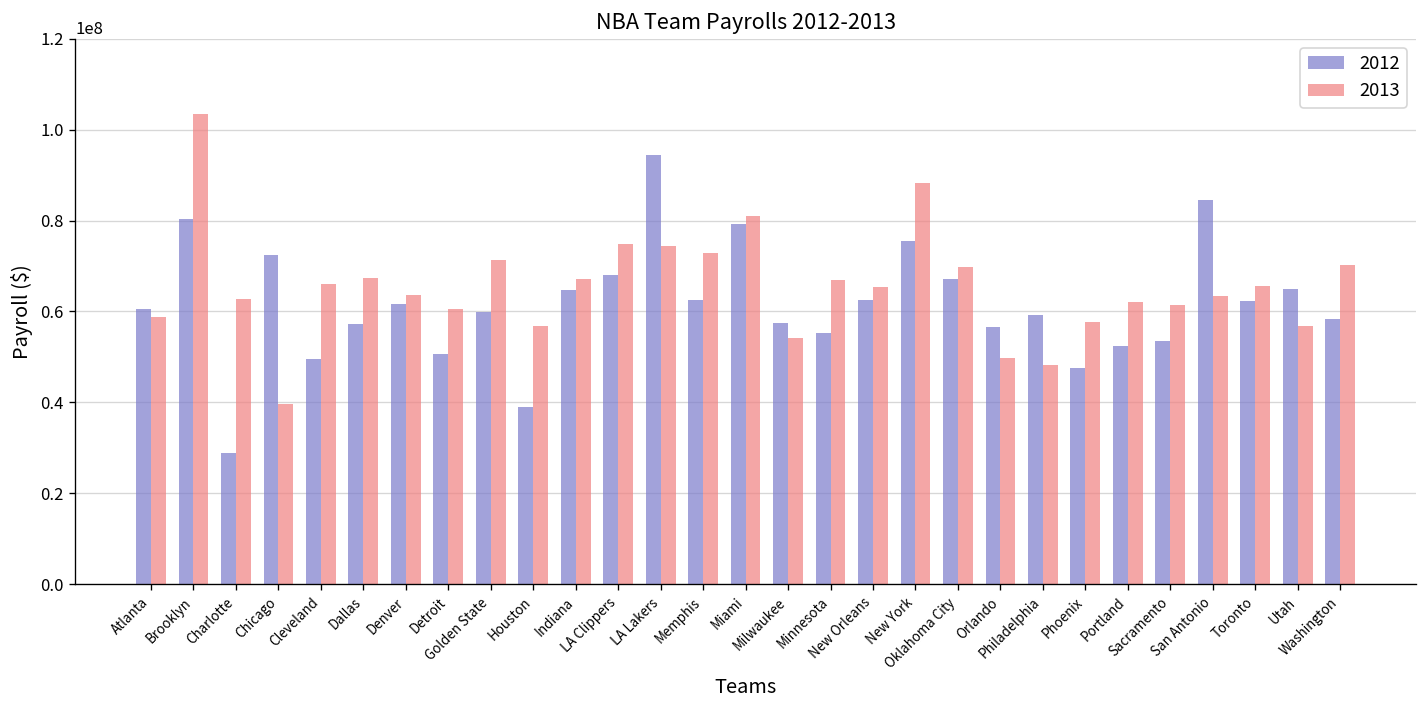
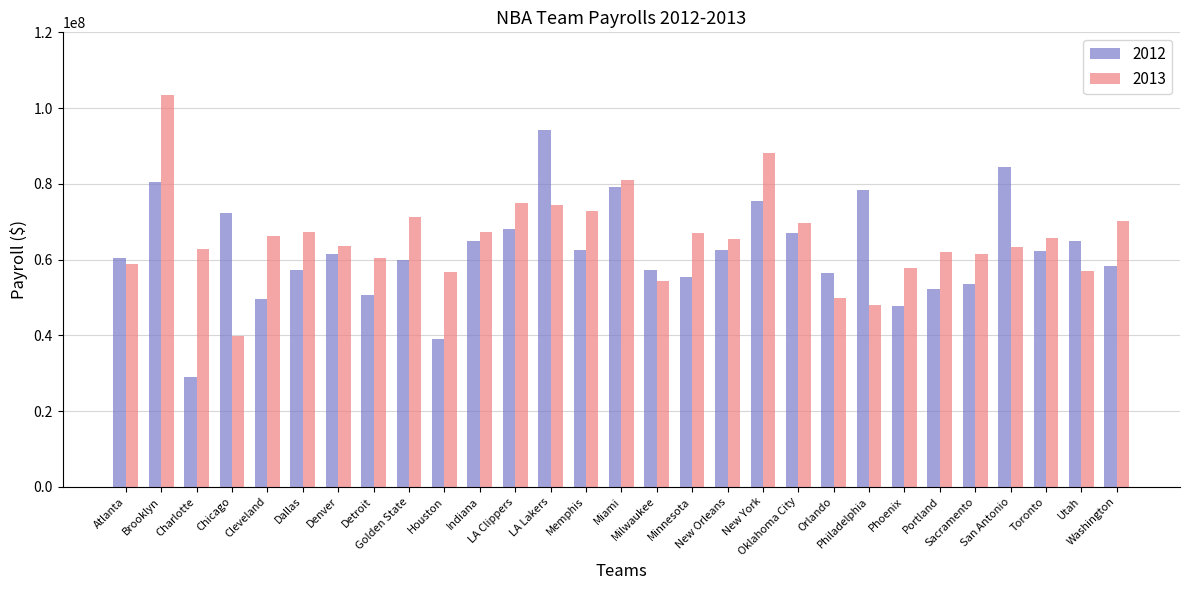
  {
    "2012": {
      "Atlanta": 60000000,
      "Brooklyn": 80000000,
      "Charlotte": 29000000,
      "Chicago": 72000000,
      "Cleveland": 49000000,
      "Dallas": 57000000,
      "Denver": 62000000,
      "Detroit": 51000000,
      "Golden State": 60000000,
      "Houston": 39000000,
      "Indiana": 65000000,
      "LA Clippers": 68000000,
      "LA Lakers": 94000000,
      "Memphis": 62000000,
      "Miami": 79000000,
      "Milwaukee": 57000000,
      "Minnesota": 55000000,
      "New Orleans": 63000000,
      "New York": 75000000,
      "Oklahoma City": 67000000,
      "Orlando": 57000000,
-     "Philadelphia": 59000000,
+     "Philadelphia": 78000000,
      "Phoenix": 48000000,
      "Portland": 52000000,
      "Sacramento": 54000000,
      "San Antonio": 85000000,
      "Toronto": 62000000,
      "Utah": 65000000,
      "Washington": 58000000
    },
    "2013": {
      "Atlanta": 59000000,
      "Brooklyn": 103000000,
      "Charlotte": 63000000,
      "Chicago": 40000000,
      "Cleveland": 66000000,
      "Dallas": 67000000,
      "Denver": 64000000,
      "Detroit": 61000000,
      "Golden State": 71000000,
      "Houston": 57000000,
      "Indiana": 67000000,
      "LA Clippers": 75000000,
      "LA Lakers": 74000000,
      "Memphis": 73000000,
      "Miami": 81000000,
      "Milwaukee": 54000000,
      "Minnesota": 67000000,
      "New Orleans": 65000000,
      "New York": 88000000,
      "Oklahoma City": 70000000,
      "Orlando": 50000000,
      "Philadelphia": 48000000,
      "Phoenix": 58000000,
      "Portland": 62000000,
      "Sacramento": 61000000,
      "San Antonio": 63000000,
      "Toronto": 66000000,
      "Utah": 57000000,
      "Washington": 70000000
    }
  }
